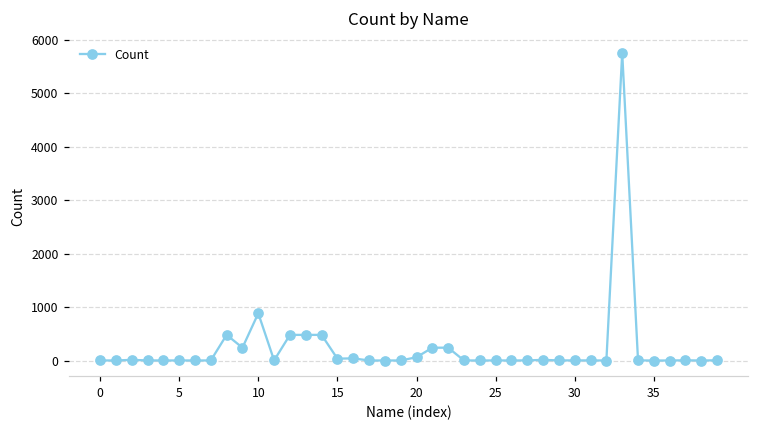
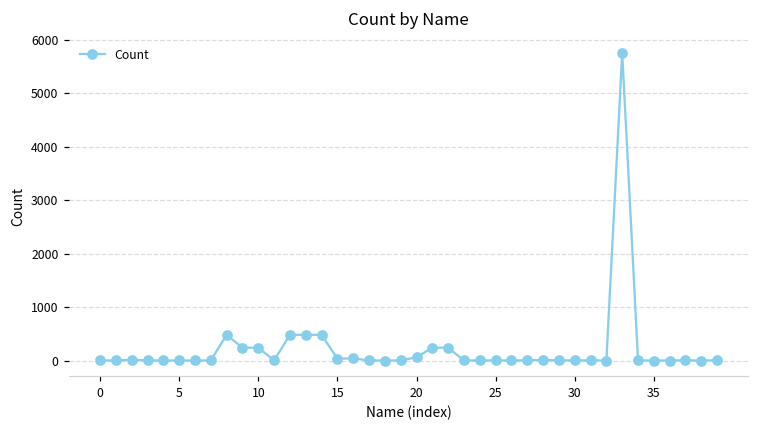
  {
    "0": 0,
    "5": 0,
-   "10": 900,
+   "10": 200,
    "15": 0,
    "20": 100,
    "25": 0,
    "30": 0,
    "35": 0
  }
